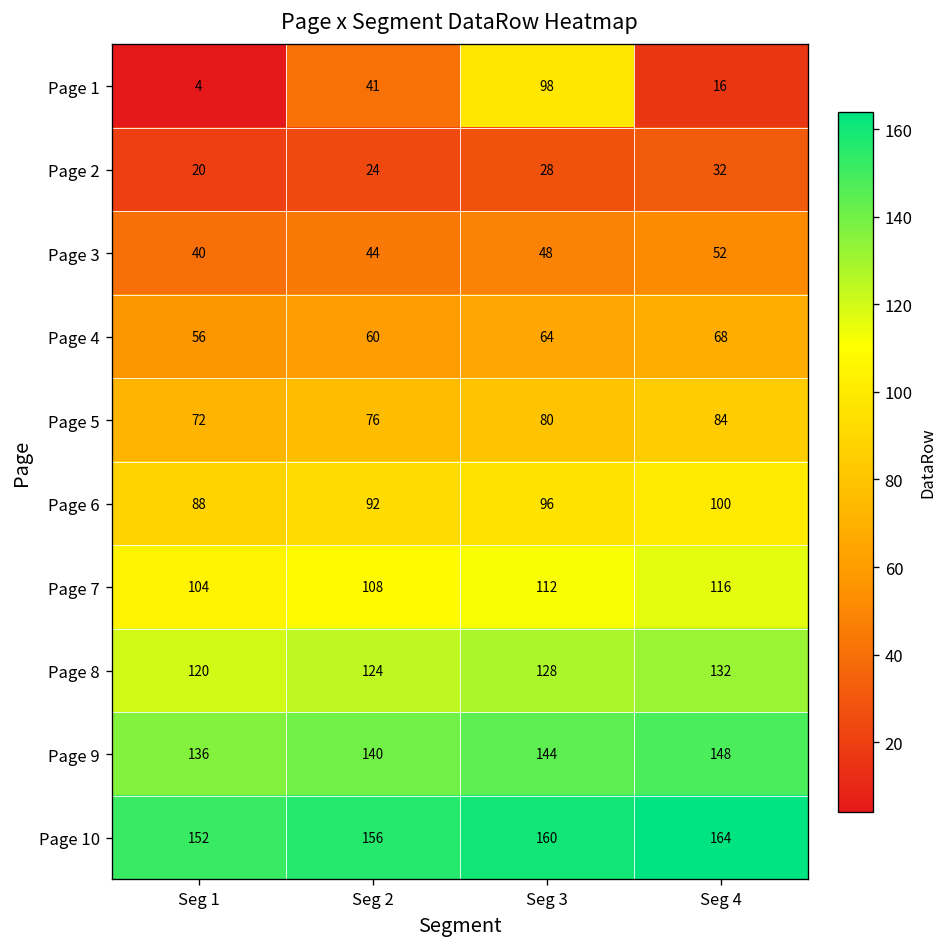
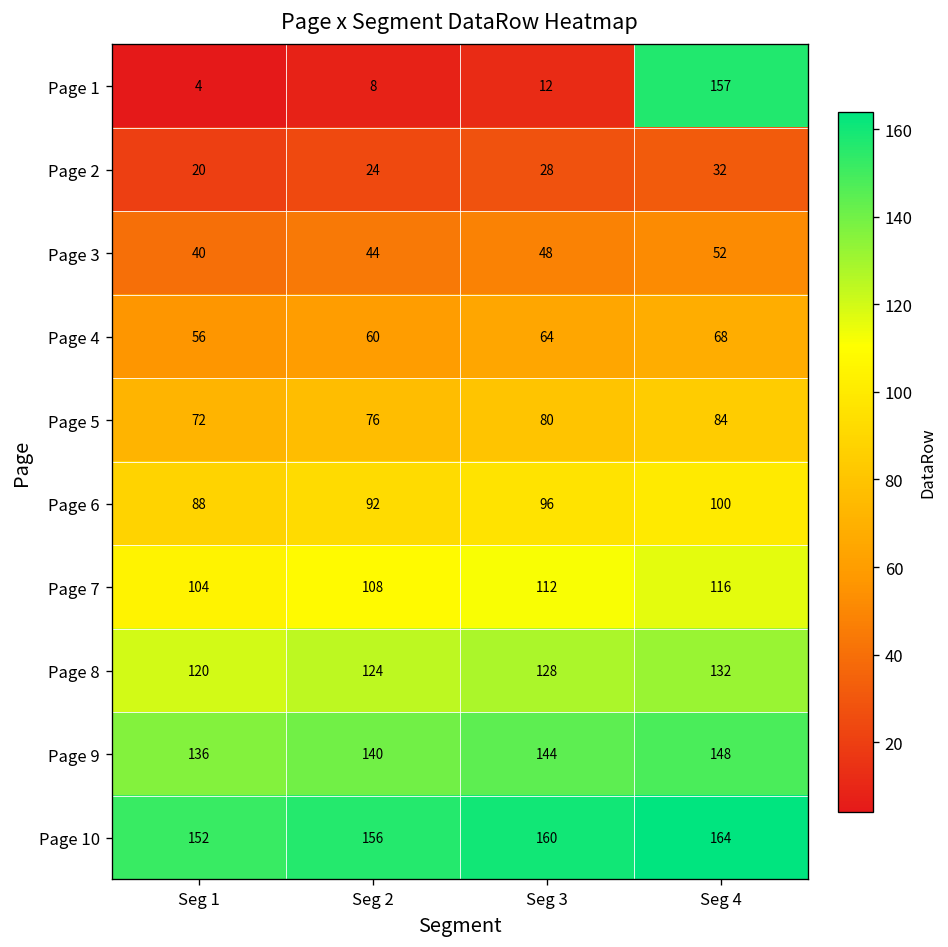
  {
    "Page 1": {
      "Seg 1": 4,
-     "Seg 2": 41,
-     "Seg 3": 98,
-     "Seg 4": 16
+     "Seg 2": 8,
+     "Seg 3": 12,
+     "Seg 4": 157
    },
    "Page 2": {
      "Seg 1": 20,
      "Seg 2": 24,
      "Seg 3": 28,
      "Seg 4": 32
    },
    "Page 3": {
      "Seg 1": 40,
      "Seg 2": 44,
      "Seg 3": 48,
      "Seg 4": 52
    },
    "Page 4": {
      "Seg 1": 56,
      "Seg 2": 60,
      "Seg 3": 64,
      "Seg 4": 68
    },
    "Page 5": {
      "Seg 1": 72,
      "Seg 2": 76,
      "Seg 3": 80,
      "Seg 4": 84
    },
    "Page 6": {
      "Seg 1": 88,
      "Seg 2": 92,
      "Seg 3": 96,
      "Seg 4": 100
    },
    "Page 7": {
      "Seg 1": 104,
      "Seg 2": 108,
      "Seg 3": 112,
      "Seg 4": 116
    },
    "Page 8": {
      "Seg 1": 120,
      "Seg 2": 124,
      "Seg 3": 128,
      "Seg 4": 132
    },
    "Page 9": {
      "Seg 1": 136,
      "Seg 2": 140,
      "Seg 3": 144,
      "Seg 4": 148
    },
    "Page 10": {
      "Seg 1": 152,
      "Seg 2": 156,
      "Seg 3": 160,
      "Seg 4": 164
    }
  }
